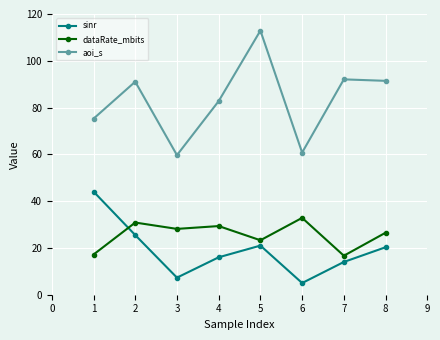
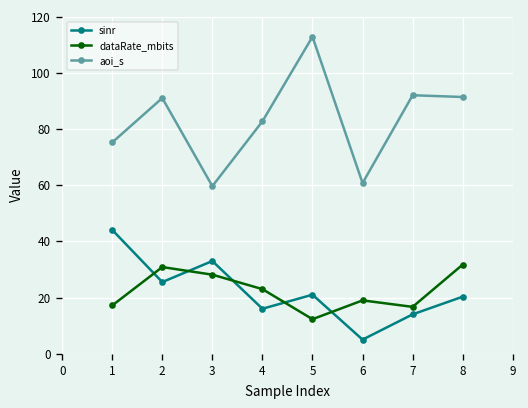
  {
    "sinr": {
      "1": 44,
      "2": 26,
-     "3": 7,
+     "3": 33,
      "4": 16,
      "5": 21,
      "6": 5,
      "7": 14,
      "8": 20
    },
    "dataRate_mbits": {
      "1": 17,
      "2": 31,
      "3": 28,
-     "4": 29,
-     "5": 23,
-     "6": 33,
+     "4": 23,
+     "5": 12,
+     "6": 19,
      "7": 17,
-     "8": 27
+     "8": 32
    },
    "aoi_s": {
      "1": 75,
      "2": 91,
      "3": 60,
      "4": 83,
      "5": 113,
      "6": 61,
      "7": 92,
      "8": 91
    }
  }
